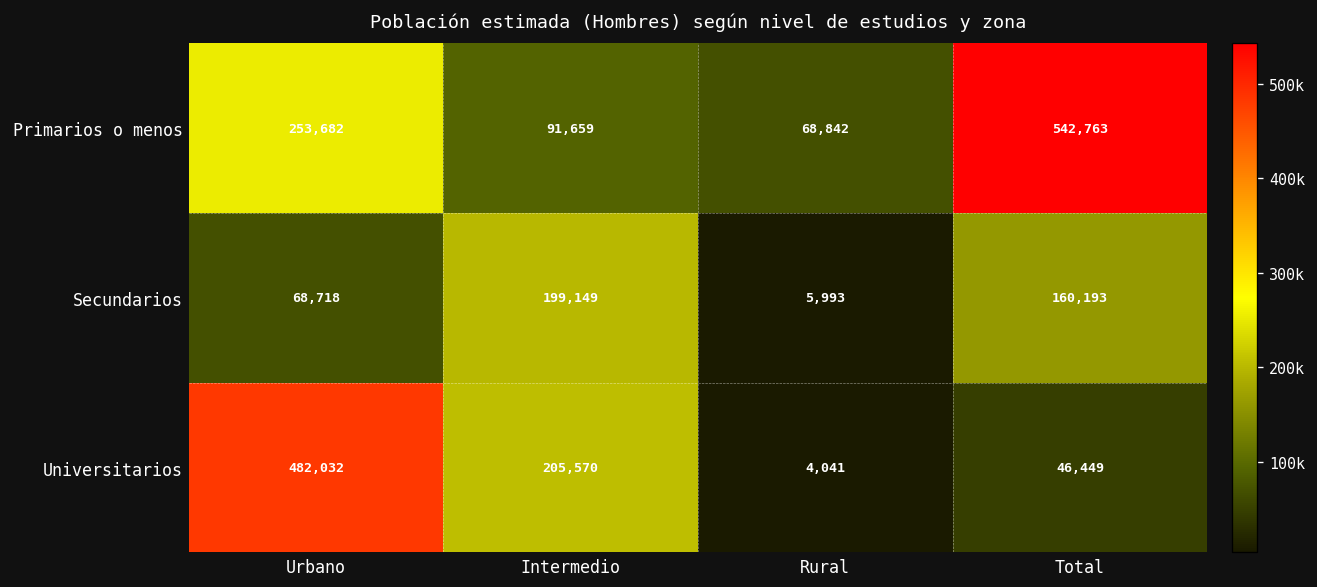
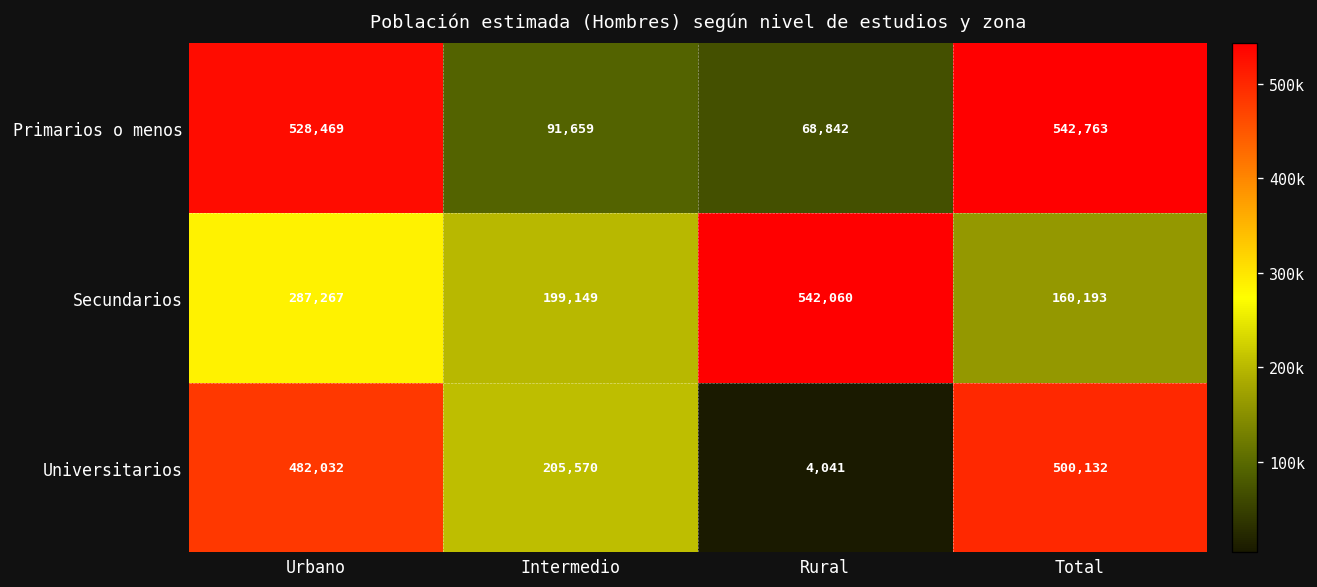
  {
    "Primarios o menos": {
-     "Urbano": "253,682",
+     "Urbano": "528,469",
      "Intermedio": "91,659",
      "Rural": "68,842",
      "Total": "542,763"
    },
    "Secundarios": {
-     "Urbano": "68,718",
+     "Urbano": "287,267",
      "Intermedio": "199,149",
-     "Rural": "5,993",
+     "Rural": "542,060",
      "Total": "160,193"
    },
    "Universitarios": {
      "Urbano": "482,032",
      "Intermedio": "205,570",
      "Rural": "4,041",
-     "Total": "46,449"
+     "Total": "500,132"
    }
  }
